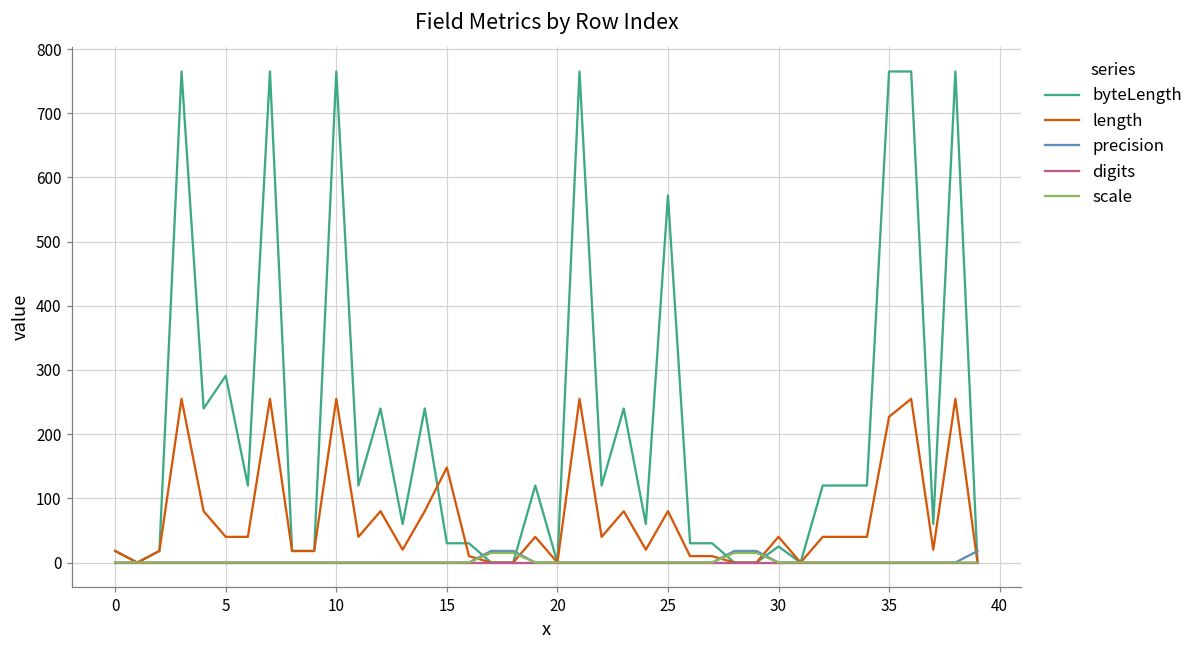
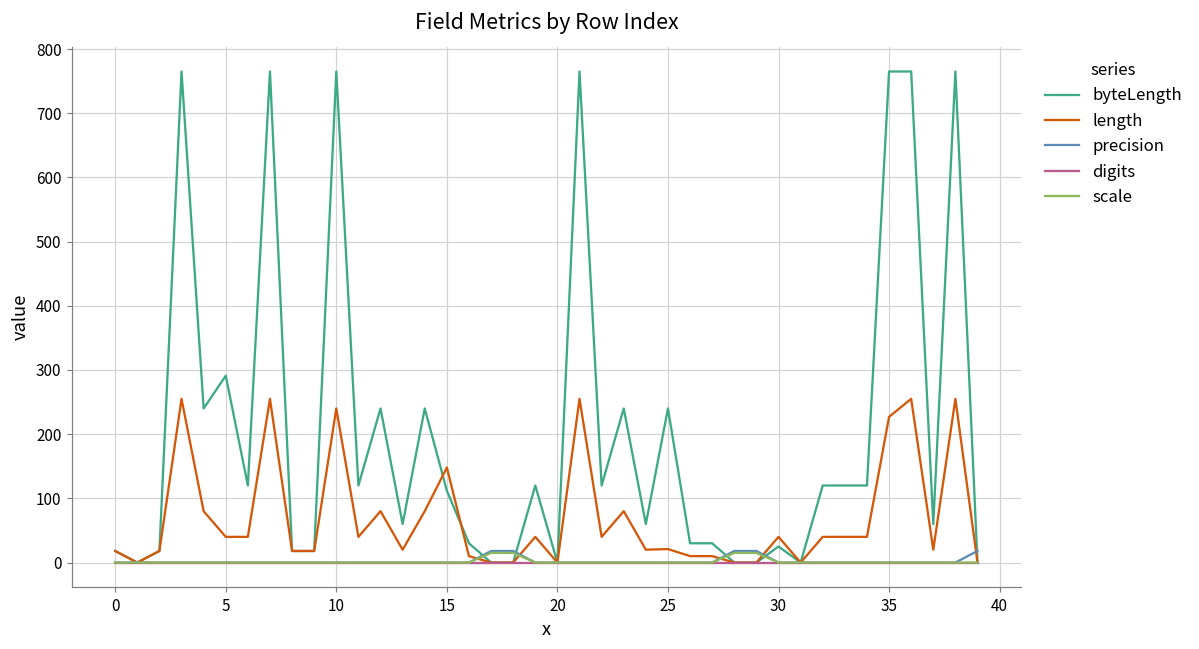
  {
    "byteLength": {
      "5": 290,
      "10": 770,
-     "15": 30,
-     "25": 570,
+     "15": 110,
+     "25": 240,
      "30": 30,
      "35": 770
    },
    "length": {
      "5": 40,
-     "10": 260,
+     "10": 240,
      "15": 150,
-     "25": 80,
+     "25": 20,
      "30": 40,
      "35": 230
    }
  }
